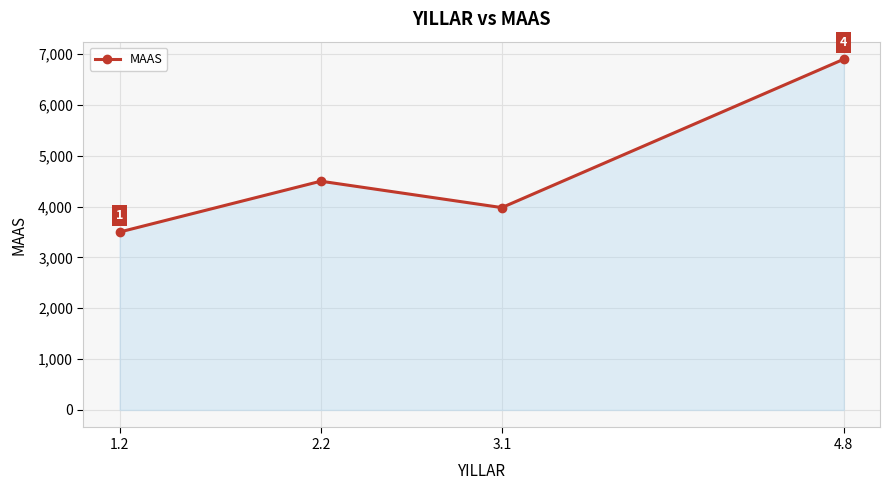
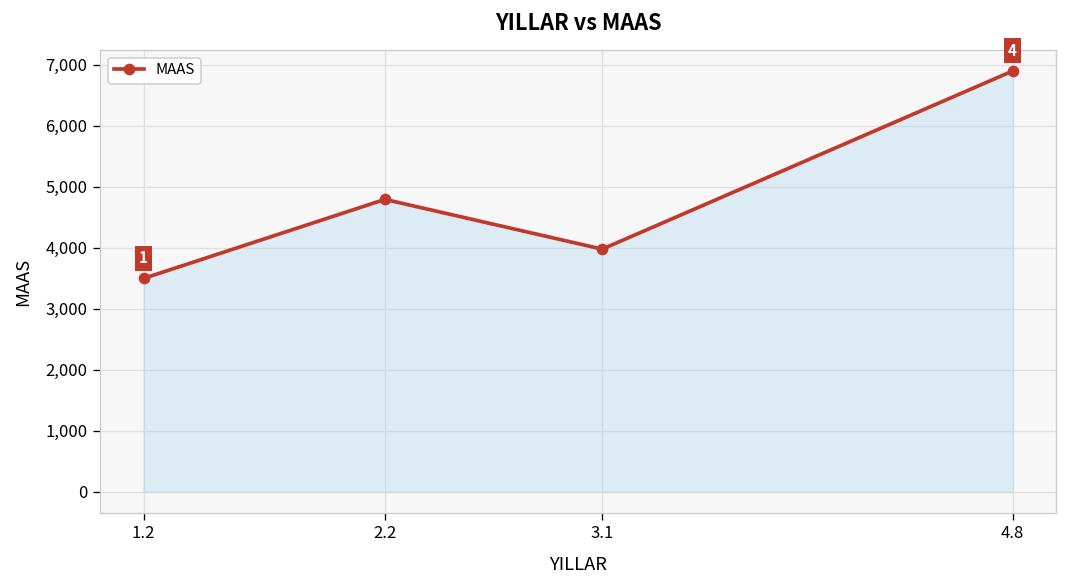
  {
-   "2.2": "4,500",
+   "2.2": "4,800",
    "3.1": "4,000"
  }
